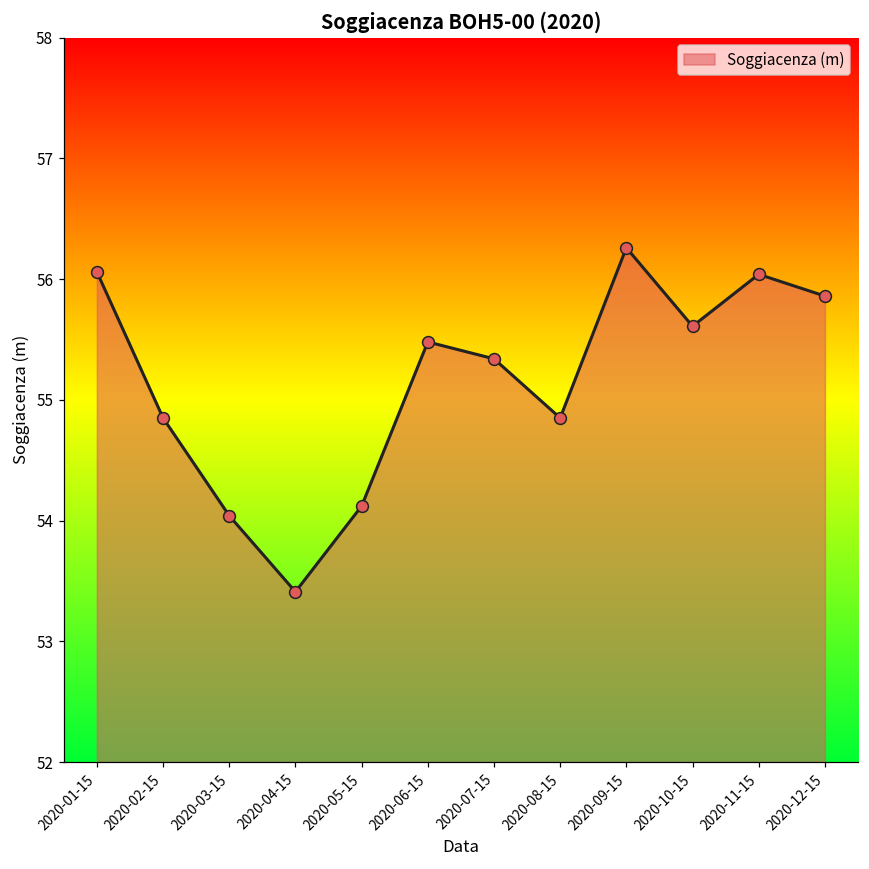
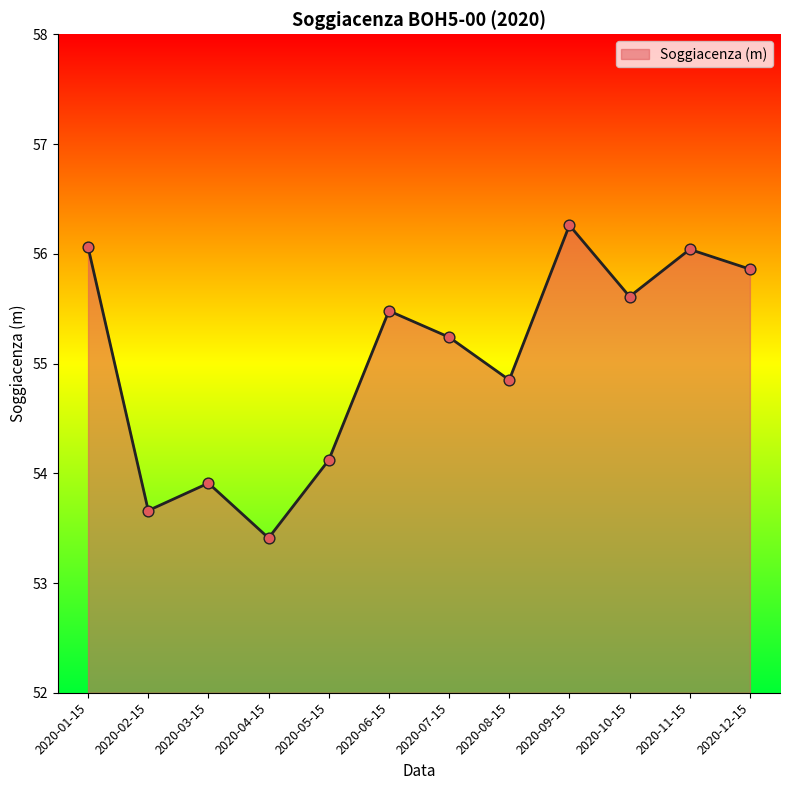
  {
    "2020-01-15": 56.06,
-   "2020-02-15": 54.85,
-   "2020-03-15": 54.04,
+   "2020-02-15": 53.66,
+   "2020-03-15": 53.91,
    "2020-04-15": 53.41,
    "2020-05-15": 54.12,
    "2020-06-15": 55.48,
-   "2020-07-15": 55.34,
+   "2020-07-15": 55.24,
    "2020-08-15": 54.85,
    "2020-09-15": 56.26,
    "2020-10-15": 55.61,
    "2020-11-15": 56.04,
    "2020-12-15": 55.86
  }
